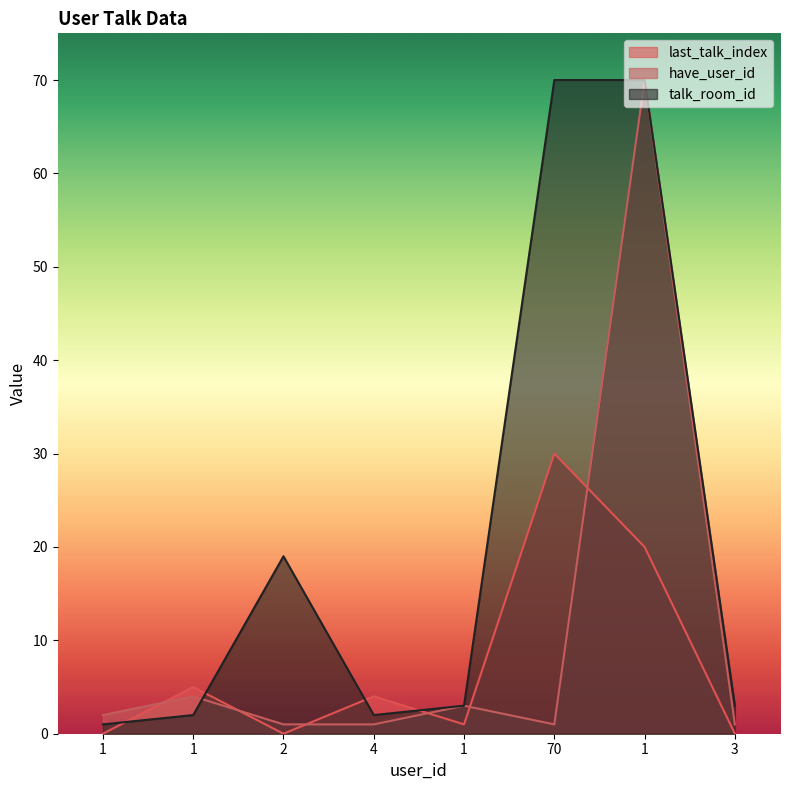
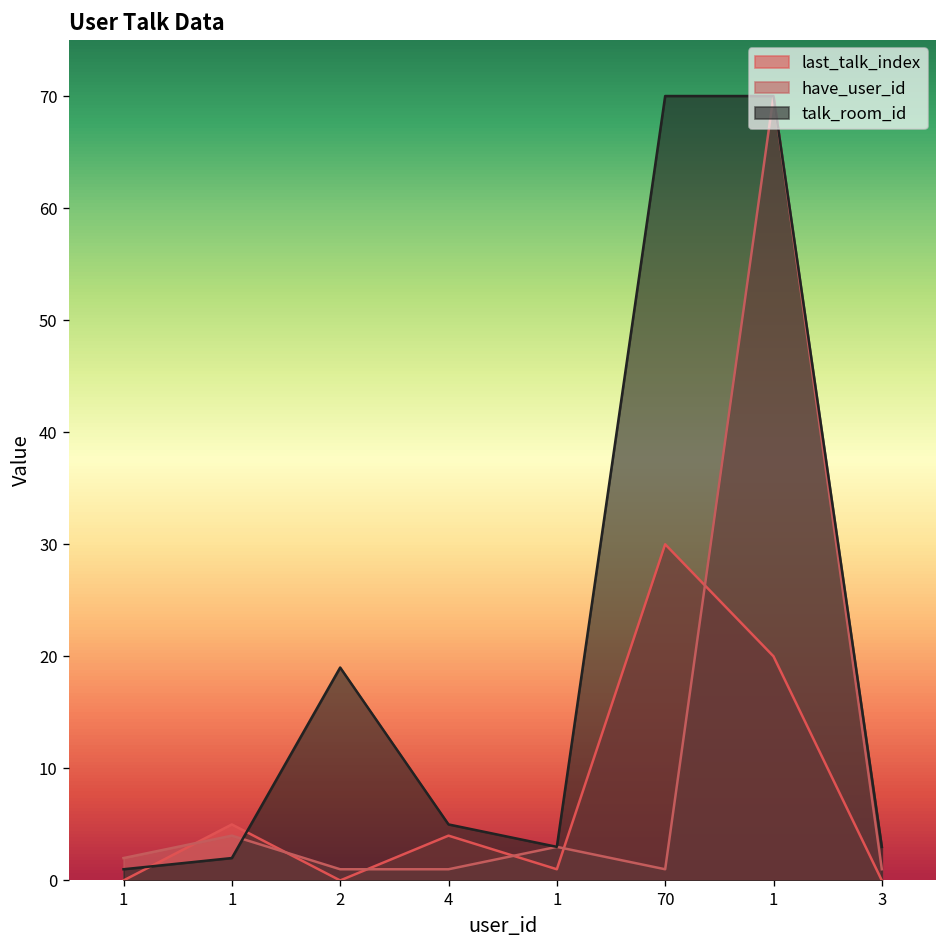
  {
    "talk_room_id": {
      "2": 19,
-     "4": 2,
+     "4": 5,
      "70": 70,
      "3": 3
    }
  }
